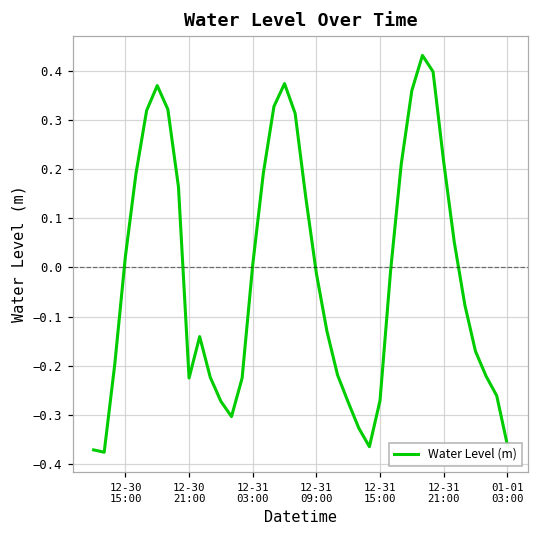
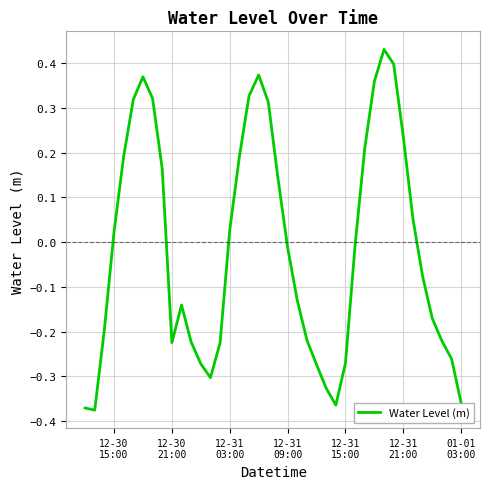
  {
    "12-30 15:00": 0.02,
    "12-30 21:00": -0.22,
-   "12-31 03:00": 0.00,
+   "12-31 03:00": 0.03,
    "12-31 09:00": -0.01,
    "12-31 15:00": -0.27,
-   "12-31 21:00": 0.21
+   "12-31 21:00": 0.23
  }
